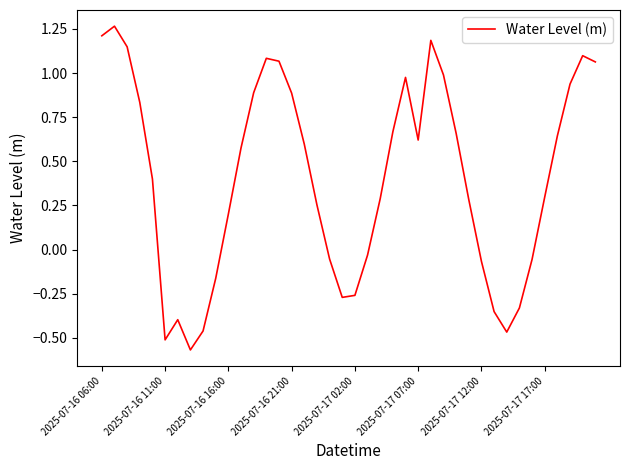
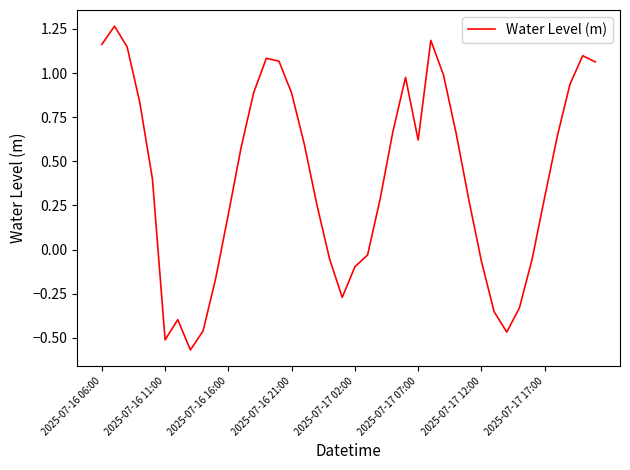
  {
-   "2025-07-16 06:00": 1.21,
+   "2025-07-16 06:00": 1.16,
    "2025-07-16 11:00": -0.51,
    "2025-07-16 16:00": 0.20,
    "2025-07-16 21:00": 0.89,
-   "2025-07-17 02:00": -0.26,
+   "2025-07-17 02:00": -0.10,
    "2025-07-17 07:00": 0.62,
    "2025-07-17 12:00": -0.07,
    "2025-07-17 17:00": 0.30
  }
